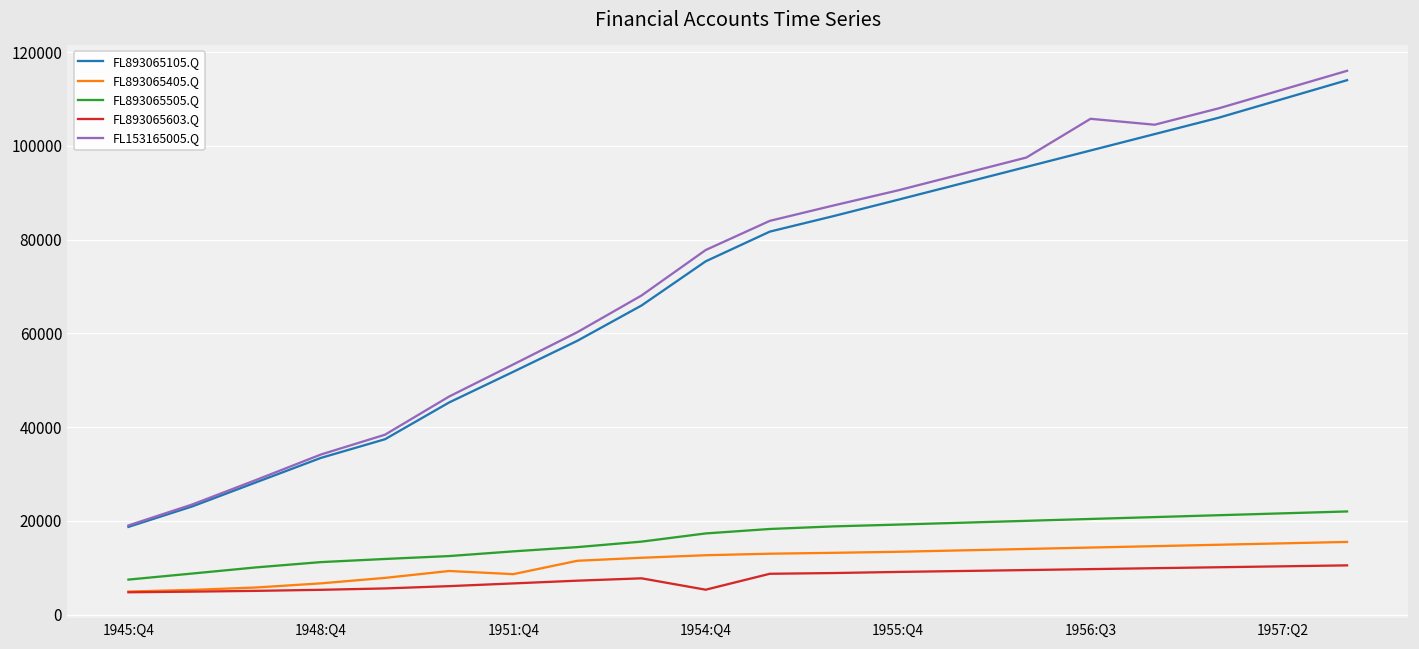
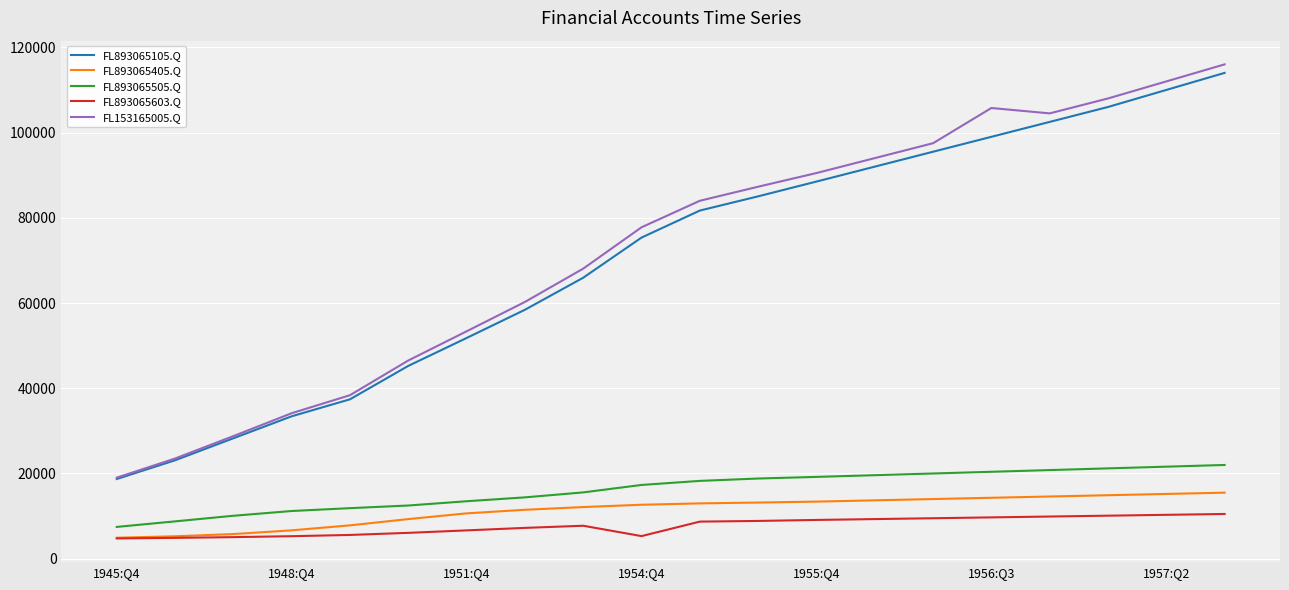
  {
    "FL893065105.Q": {
      "1948:Q4": 33000,
      "1951:Q4": 52000,
      "1954:Q4": 75000,
      "1955:Q4": 89000,
      "1956:Q3": 99000,
      "1957:Q2": 110000
    },
    "FL893065405.Q": {
      "1948:Q4": 7000,
-     "1951:Q4": 9000,
+     "1951:Q4": 11000,
      "1954:Q4": 13000,
      "1955:Q4": 13000,
      "1956:Q3": 14000,
      "1957:Q2": 15000
    },
    "FL893065505.Q": {
      "1945:Q4": 7000,
      "1948:Q4": 11000,
      "1951:Q4": 13000,
      "1954:Q4": 17000,
      "1955:Q4": 19000,
      "1956:Q3": 20000,
      "1957:Q2": 22000
    },
    "FL893065603.Q": {
      "1948:Q4": 5000,
      "1951:Q4": 7000,
      "1954:Q4": 5000,
      "1955:Q4": 9000,
      "1956:Q3": 10000,
      "1957:Q2": 10000
    },
    "FL153165005.Q": {
      "1948:Q4": 34000,
      "1951:Q4": 53000,
      "1954:Q4": 78000,
      "1955:Q4": 91000,
      "1956:Q3": 106000,
      "1957:Q2": 112000
    }
  }
